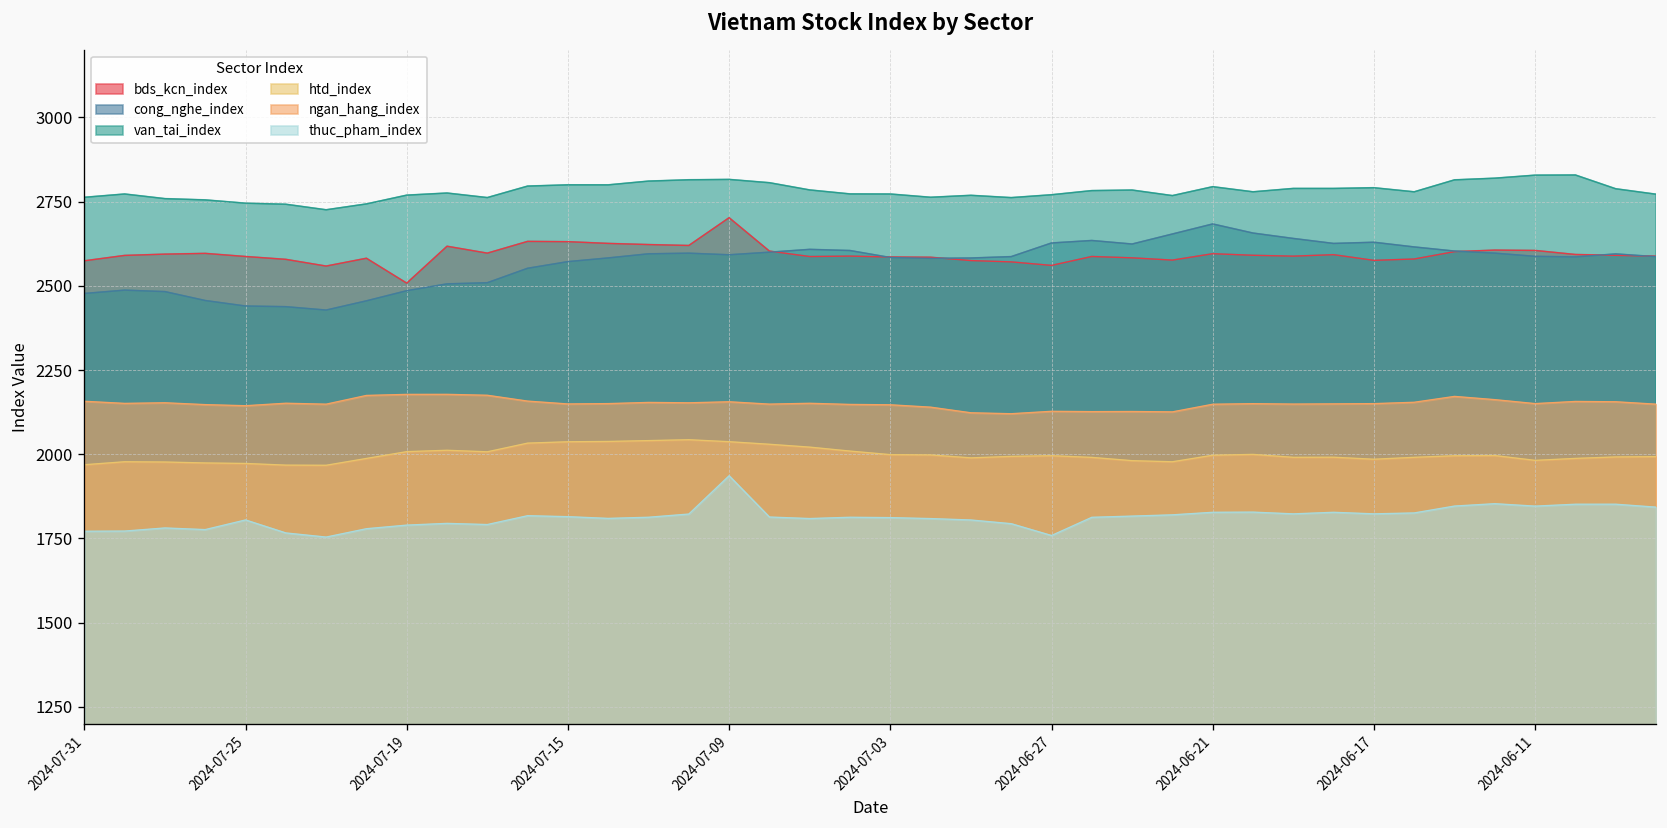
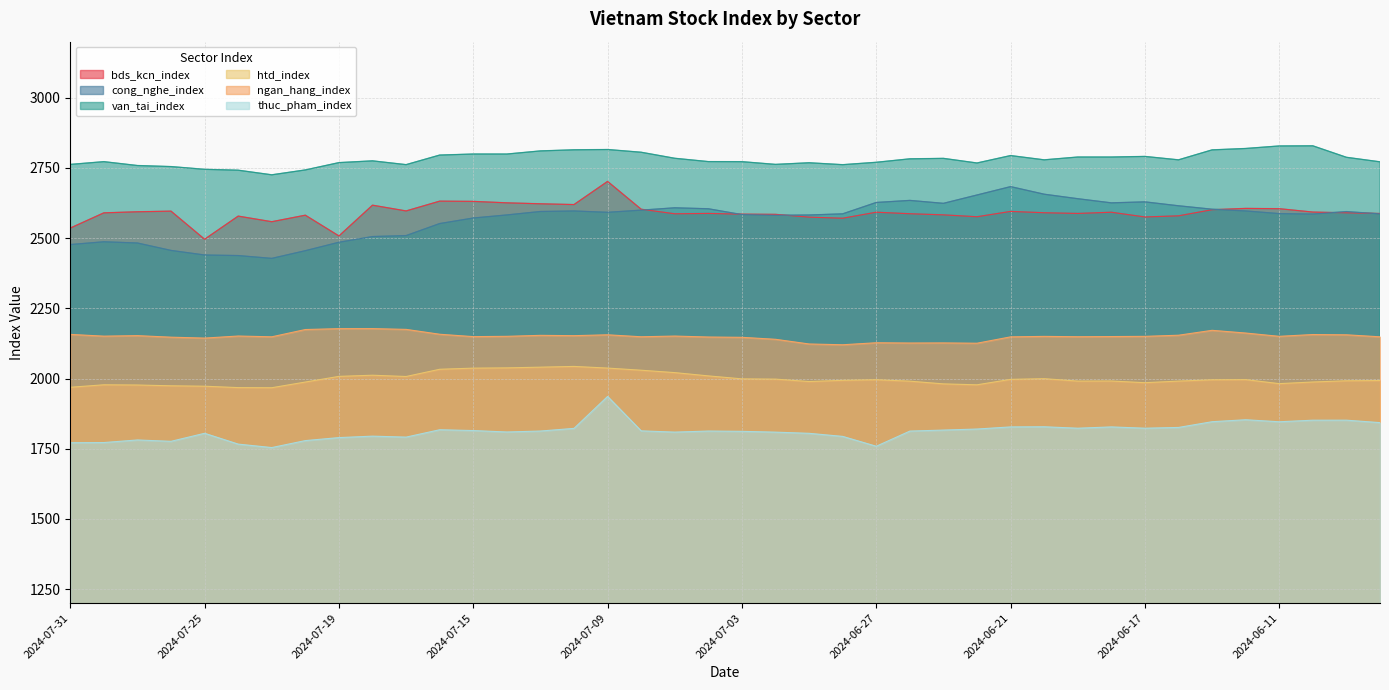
  {
    "bds_kcn_index": {
-     "2024-07-31": 2570,
-     "2024-07-25": 2590,
+     "2024-07-31": 2540,
+     "2024-07-25": 2500,
      "2024-07-19": 2510,
      "2024-07-15": 2630,
      "2024-07-09": 2700,
-     "2024-06-27": 2560,
+     "2024-06-27": 2590,
      "2024-06-21": 2600,
      "2024-06-17": 2580,
      "2024-06-11": 2600
    },
    "thuc_pham_index": {
      "2024-07-31": 1770,
      "2024-07-25": 1800,
      "2024-07-19": 1790,
      "2024-07-15": 1810,
      "2024-07-09": 1940,
      "2024-07-03": 1810,
      "2024-06-27": 1760,
      "2024-06-21": 1830,
      "2024-06-17": 1820,
      "2024-06-11": 1850
    }
  }
